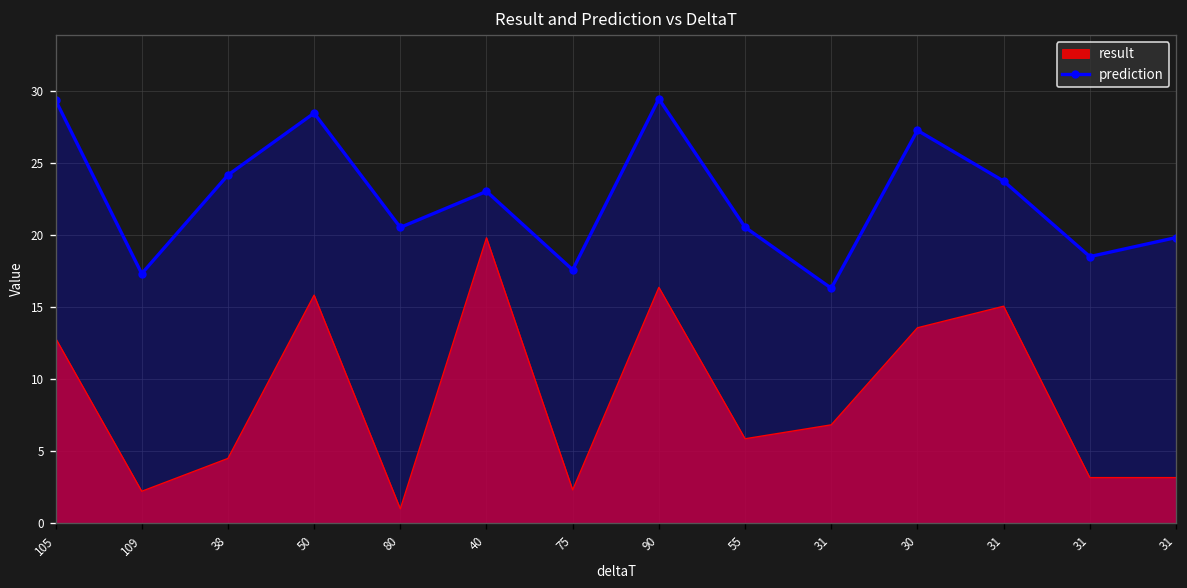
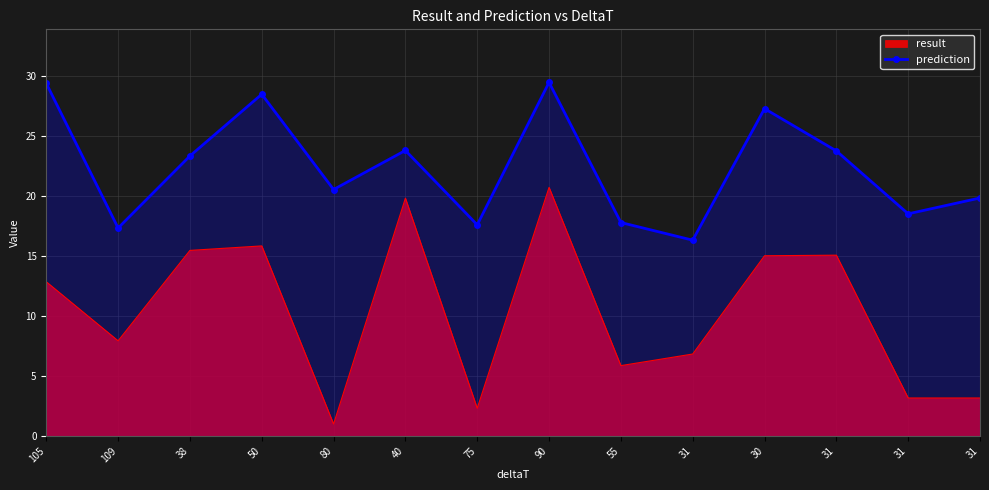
  {
    "result": {
      "105": 12.8,
-     "109": 2.2,
-     "38": 4.5,
+     "109": 7.9,
+     "38": 15.5,
      "50": 15.8,
      "80": 1.0,
      "40": 19.8,
      "75": 2.3,
-     "90": 16.4,
+     "90": 20.7,
      "55": 5.9,
-     "30": 13.6
+     "30": 15.0
    },
    "prediction": {
      "105": 29.4,
      "109": 17.3,
-     "38": 24.2,
+     "38": 23.3,
      "50": 28.5,
      "80": 20.5,
-     "40": 23.0,
+     "40": 23.8,
      "75": 17.6,
      "90": 29.4,
-     "55": 20.5,
+     "55": 17.8,
      "30": 27.3
    }
  }
